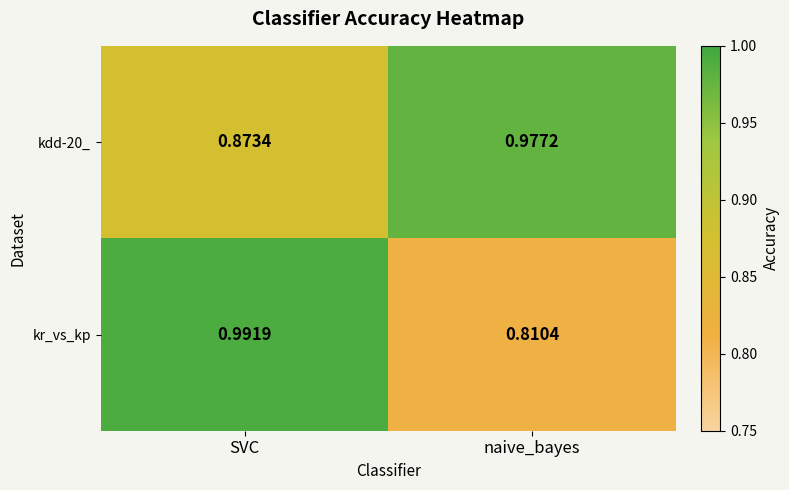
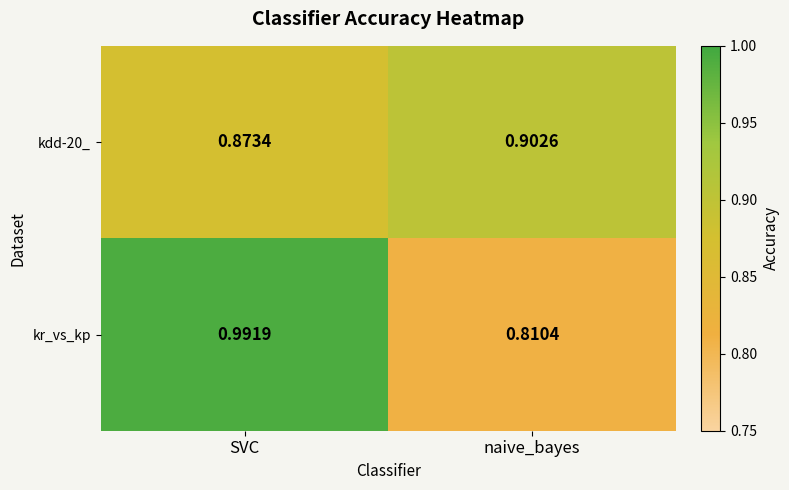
  {
    "kdd-20_": {
-     "naive_bayes": 0.9772
+     "naive_bayes": 0.9026
    }
  }
